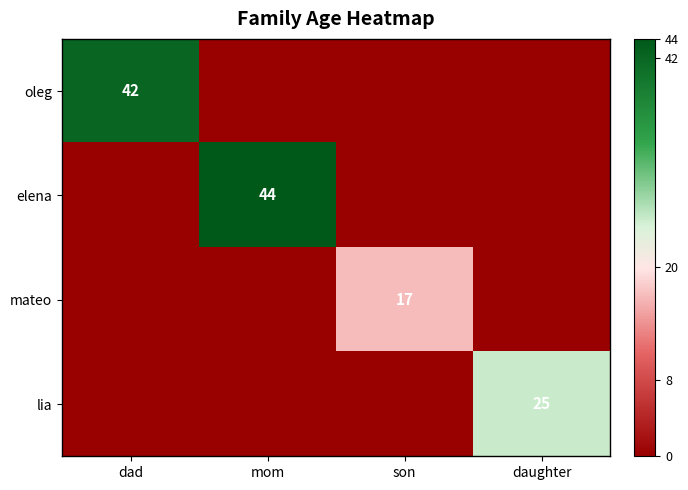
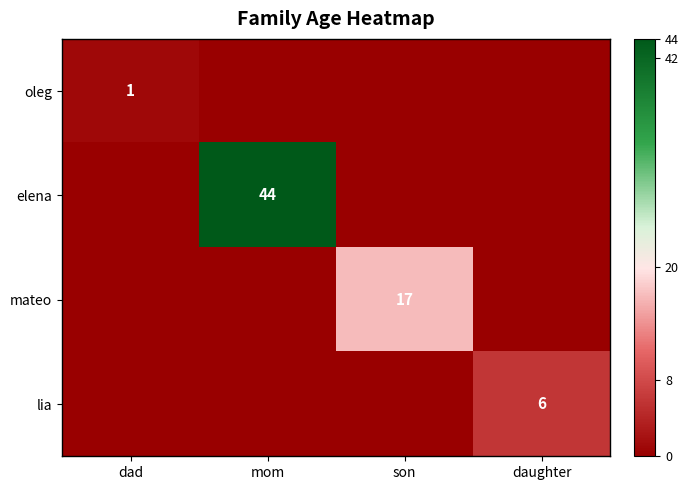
  {
    "oleg": {
-     "dad": 42
+     "dad": 1
    },
    "elena": {
      "mom": 44
    },
    "mateo": {
      "son": 17
    },
    "lia": {
-     "daughter": 25
+     "daughter": 6
    }
  }
